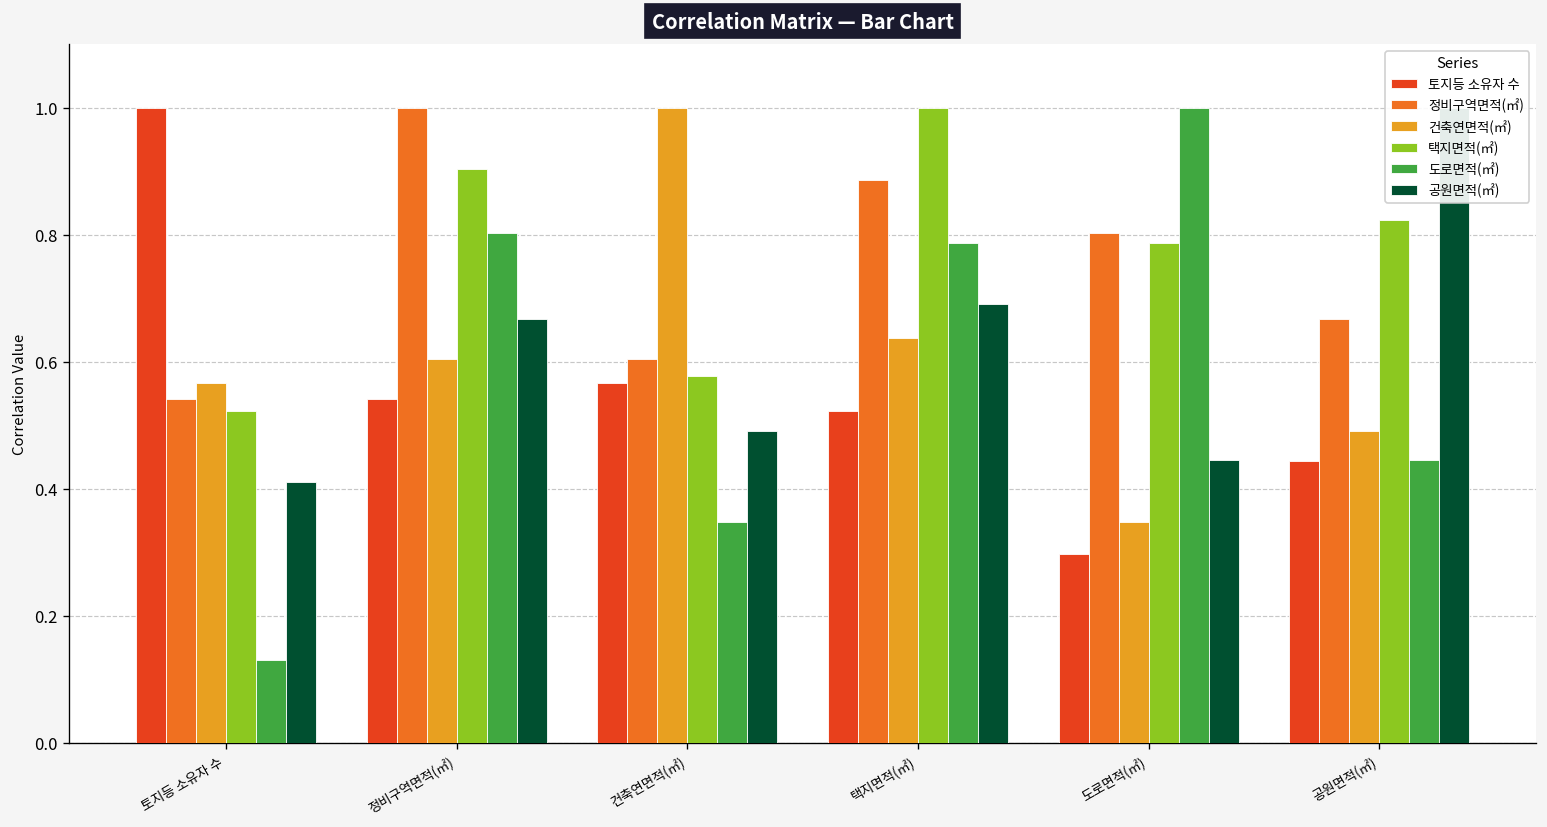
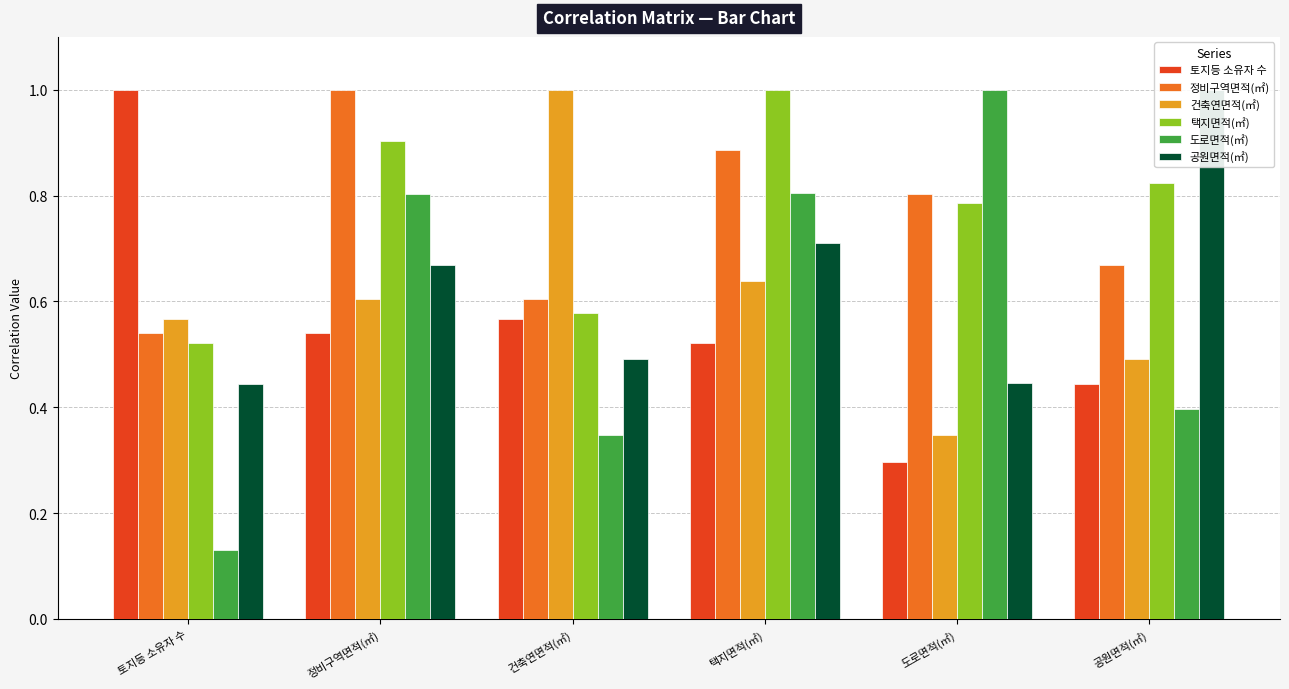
  {
    "택지면적(㎡)": {
      "토지등 소유자 수": 0.52,
      "정비구역면적(㎡)": 0.90,
      "건축연면적(㎡)": 0.58,
      "택지면적(㎡)": 1.00,
      "도로면적(㎡)": 0.79,
      "공원면적(㎡)": 0.82
    },
    "도로면적(㎡)": {
      "토지등 소유자 수": 0.13,
      "정비구역면적(㎡)": 0.80,
      "건축연면적(㎡)": 0.35,
-     "택지면적(㎡)": 0.79,
+     "택지면적(㎡)": 0.81,
      "도로면적(㎡)": 1.00,
-     "공원면적(㎡)": 0.45
+     "공원면적(㎡)": 0.40
    },
    "공원면적(㎡)": {
-     "토지등 소유자 수": 0.41,
+     "토지등 소유자 수": 0.44,
      "정비구역면적(㎡)": 0.67,
      "건축연면적(㎡)": 0.49,
-     "택지면적(㎡)": 0.69,
+     "택지면적(㎡)": 0.71,
      "도로면적(㎡)": 0.45
    }
  }
